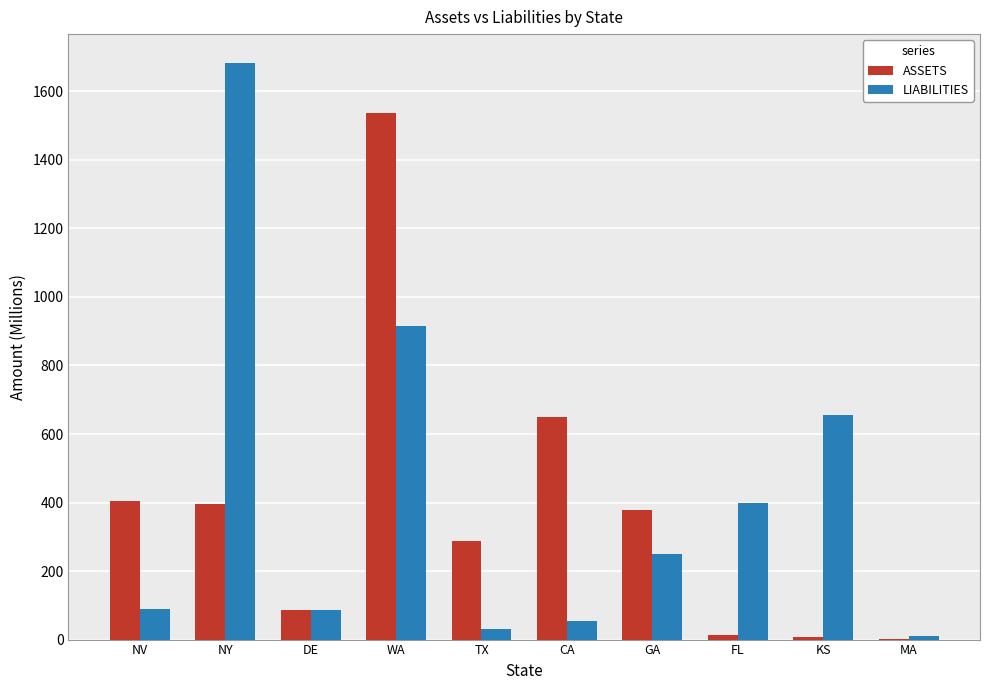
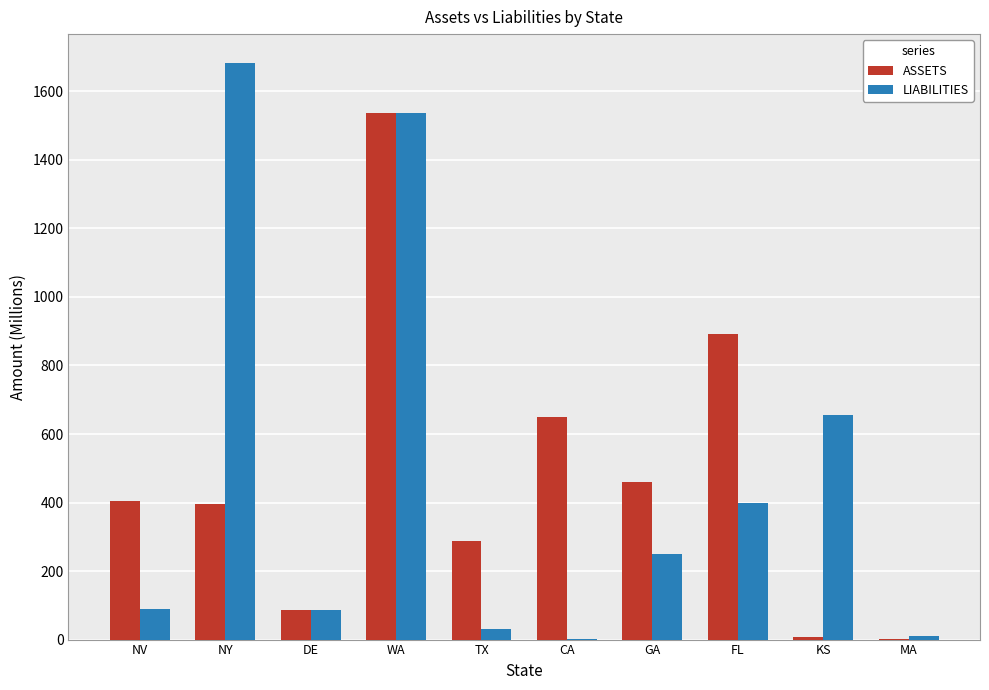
  {
    "ASSETS": {
      "NV": 410,
      "NY": 400,
      "DE": 90,
      "WA": 1540,
      "TX": 290,
      "CA": 650,
-     "GA": 380,
-     "FL": 10
+     "GA": 460,
+     "FL": 890
    },
    "LIABILITIES": {
      "NV": 90,
      "NY": 1680,
      "DE": 90,
-     "WA": 920,
+     "WA": 1540,
      "TX": 30,
-     "CA": 50,
+     "CA": 0,
      "GA": 250,
      "FL": 400,
      "KS": 650,
      "MA": 10
    }
  }
